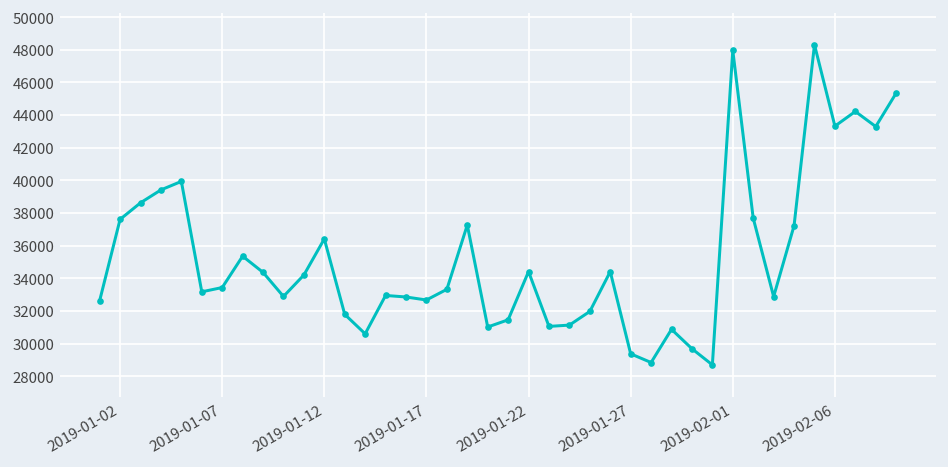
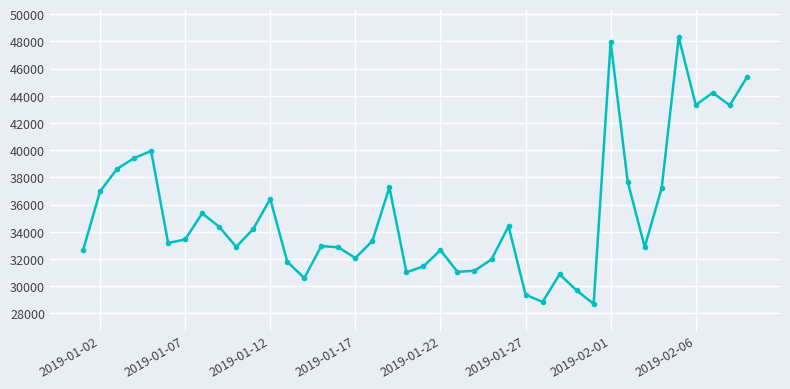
  {
-   "2019-01-02": 37600,
+   "2019-01-02": 37000,
    "2019-01-07": 33400,
    "2019-01-12": 36400,
-   "2019-01-17": 32700,
-   "2019-01-22": 34400,
+   "2019-01-17": 32100,
+   "2019-01-22": 32600,
    "2019-01-27": 29400,
    "2019-02-01": 48000,
    "2019-02-06": 43300
  }
